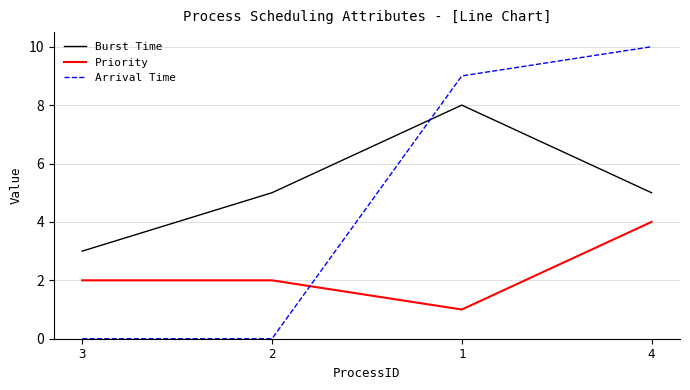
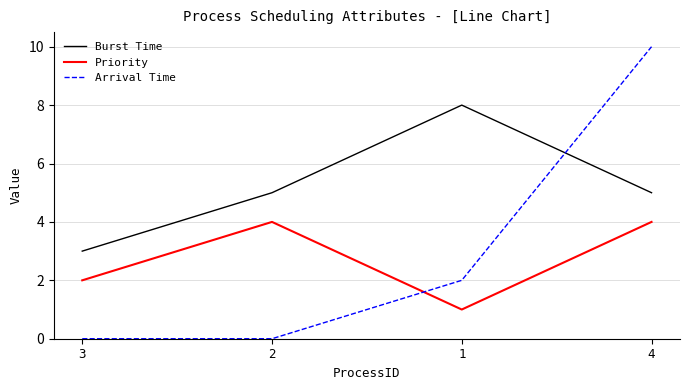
  {
    "Burst Time": {
      "3": 3,
      "2": 5,
      "1": 8,
      "4": 5
    },
    "Priority": {
      "3": 2,
-     "2": 2,
+     "2": 4,
      "1": 1,
      "4": 4
    },
    "Arrival Time": {
      "3": 0,
      "2": 0,
-     "1": 9,
+     "1": 2,
      "4": 10
    }
  }
